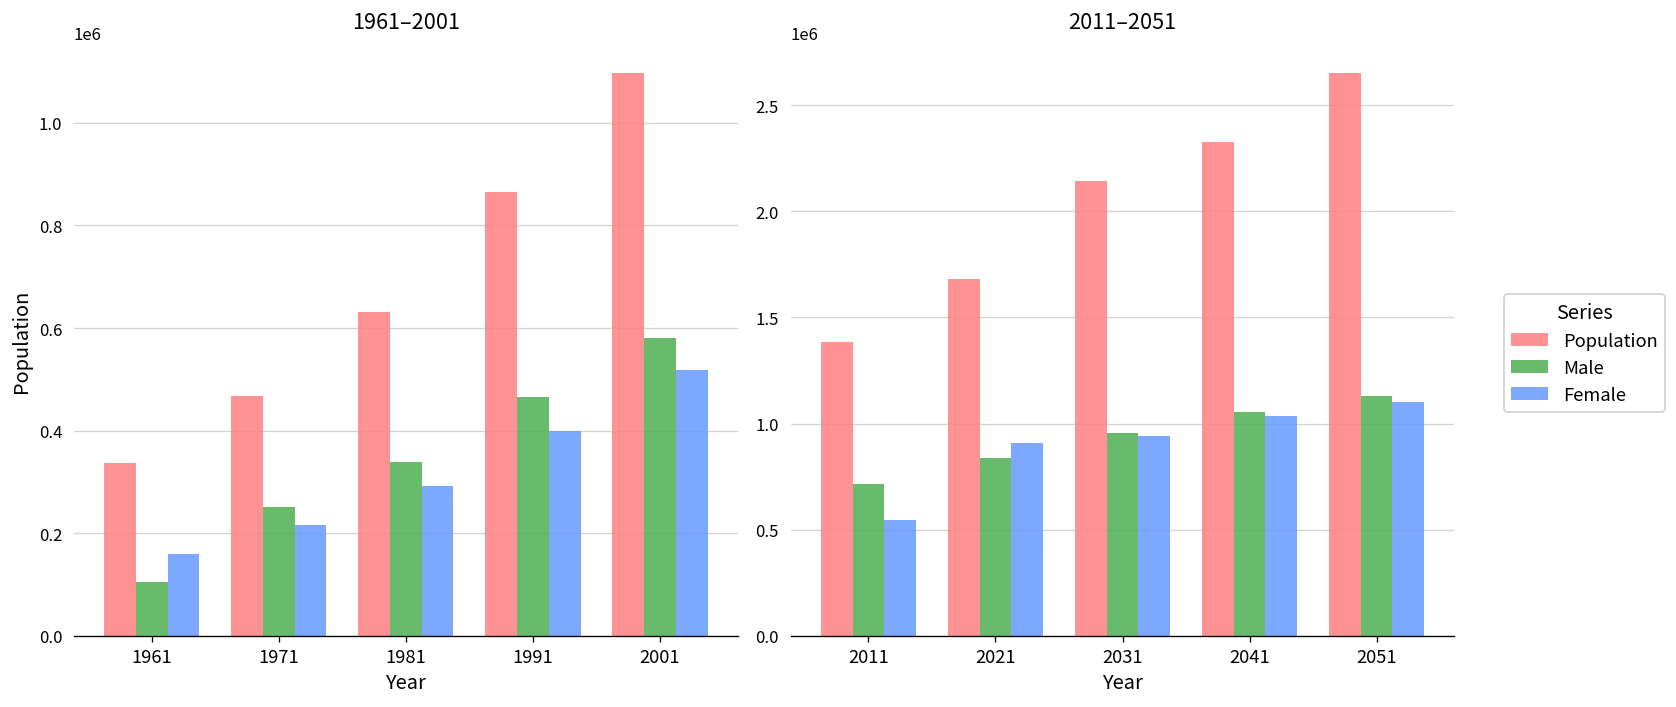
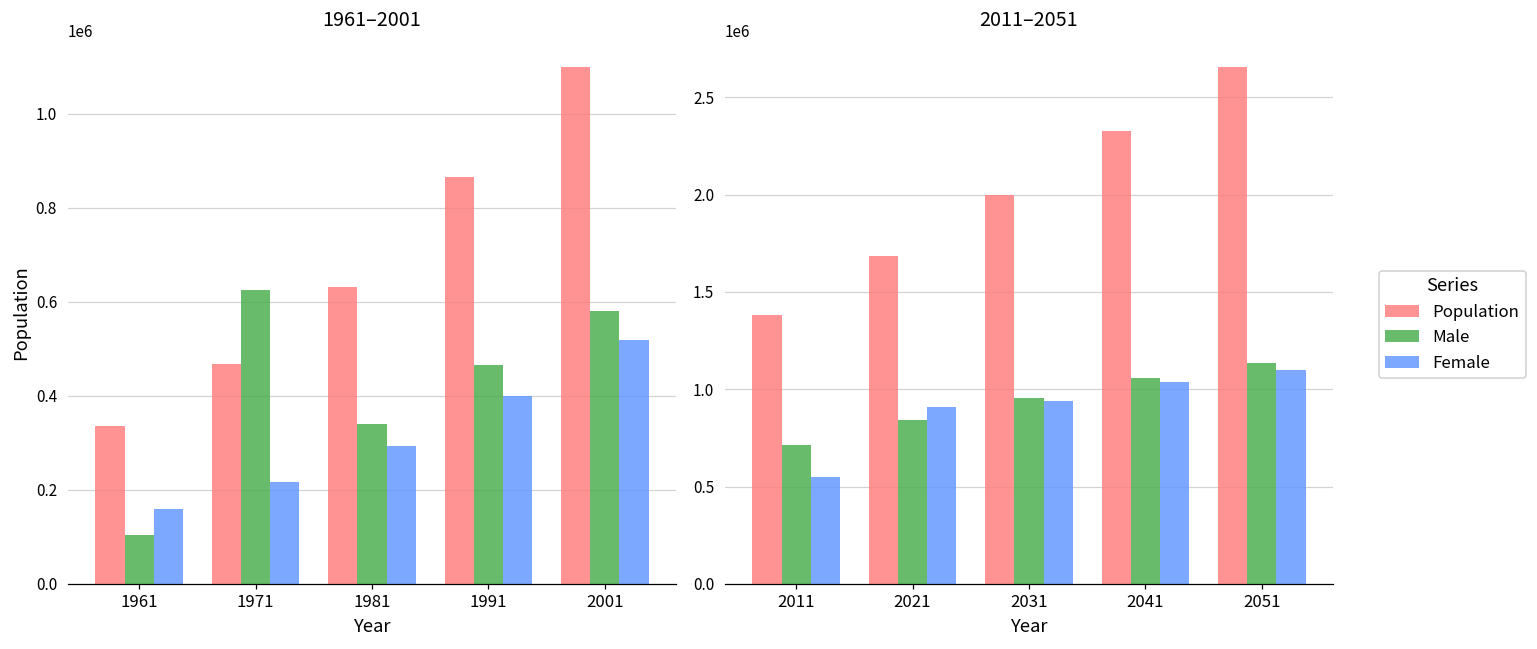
  {
    "1961–2001": {
      "Population": {
        "1961": 340000,
        "1971": 470000,
        "1981": 630000,
        "1991": 860000,
        "2001": 1100000
      },
      "Male": {
        "1961": 100000,
-       "1971": 250000,
+       "1971": 620000,
        "1981": 340000,
        "1991": 470000,
        "2001": 580000
      },
      "Female": {
        "1961": 160000,
        "1971": 220000,
        "1981": 290000,
        "1991": 400000,
        "2001": 520000
      }
    },
    "2011–2051": {
      "Population": {
        "2011": 1380000,
        "2021": 1680000,
-       "2031": 2140000,
+       "2031": 2000000,
        "2041": 2320000,
        "2051": 2650000
      },
      "Male": {
        "2011": 710000,
        "2021": 840000,
        "2031": 960000,
        "2041": 1060000,
        "2051": 1130000
      },
      "Female": {
        "2011": 550000,
        "2021": 910000,
        "2031": 940000,
        "2041": 1040000,
        "2051": 1100000
      }
    }
  }
